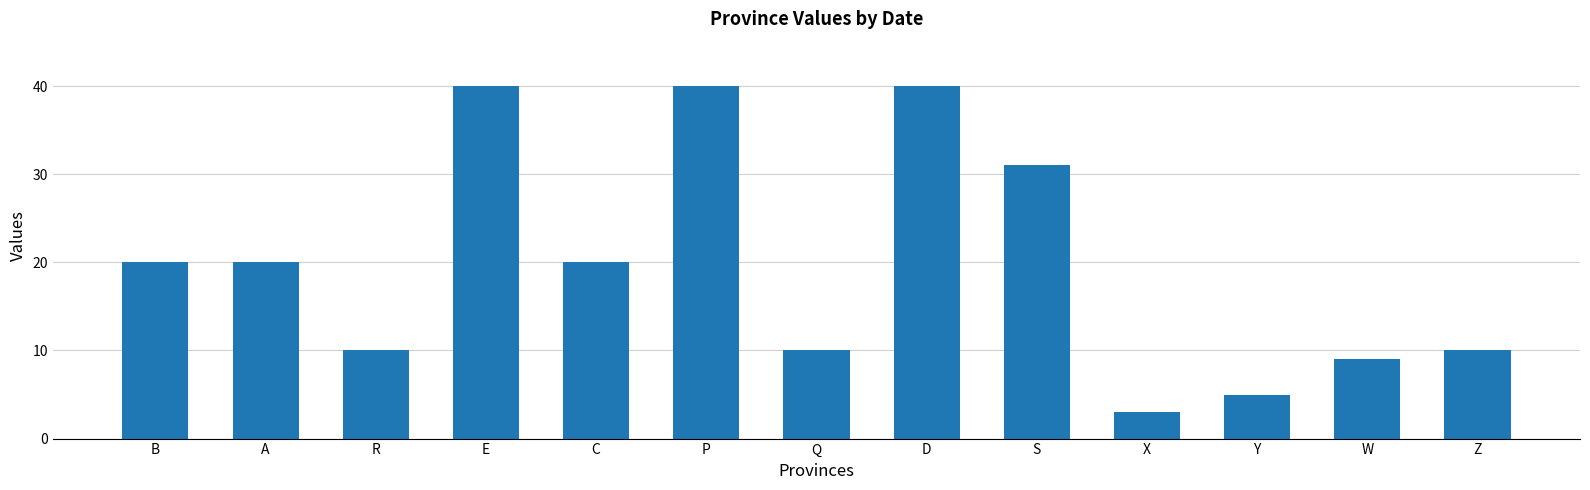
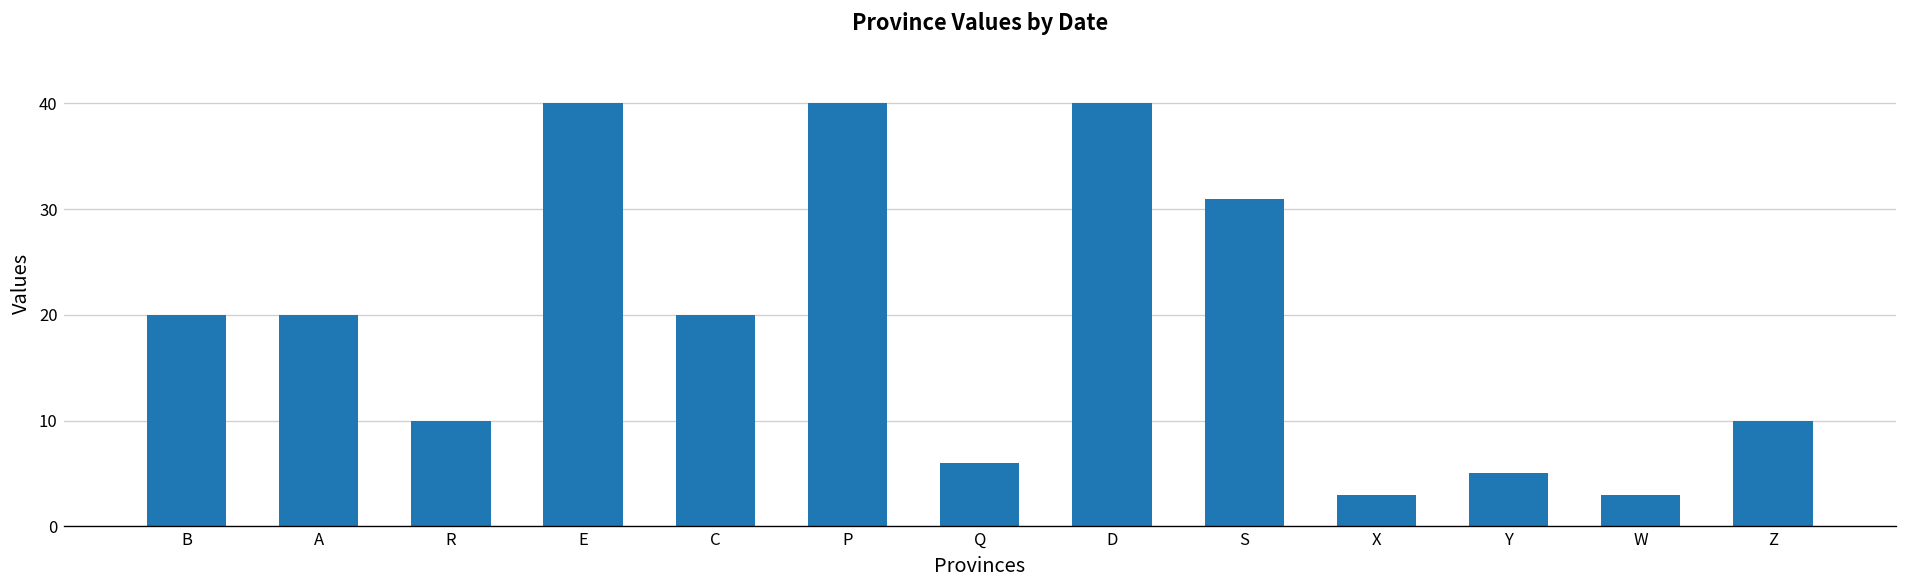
  {
    "B": 20,
    "A": 20,
    "R": 10,
    "E": 40,
    "C": 20,
    "P": 40,
-   "Q": 10,
+   "Q": 6,
    "D": 40,
    "S": 31,
    "X": 3,
    "Y": 5,
-   "W": 9,
+   "W": 3,
    "Z": 10
  }
